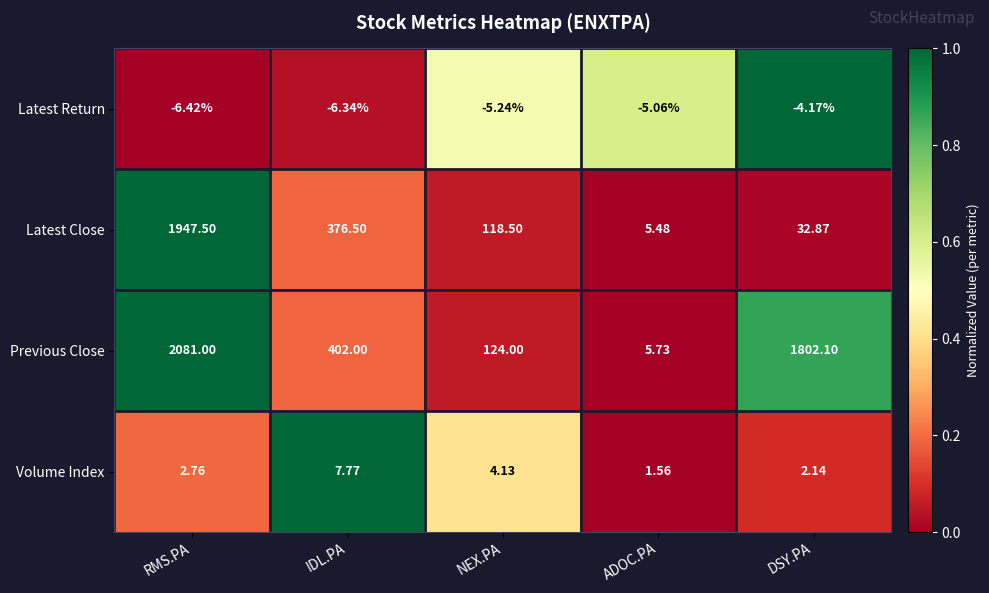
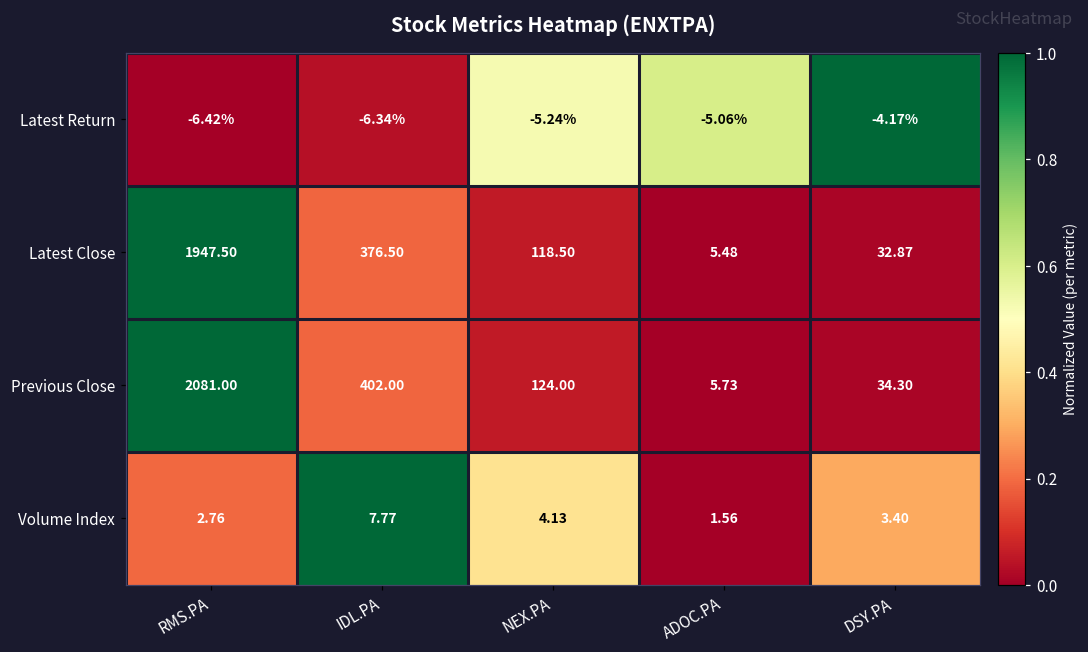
  {
    "Latest Return": {
      "RMS.PA": "-6.42%",
      "IDL.PA": "-6.34%",
      "NEX.PA": "-5.24%",
      "ADOC.PA": "-5.06%",
      "DSY.PA": "-4.17%"
    },
    "Latest Close": {
      "RMS.PA": "1947.50",
      "IDL.PA": "376.50",
      "NEX.PA": "118.50",
      "ADOC.PA": "5.48",
      "DSY.PA": "32.87"
    },
    "Previous Close": {
      "RMS.PA": "2081.00",
      "IDL.PA": "402.00",
      "NEX.PA": "124.00",
      "ADOC.PA": "5.73",
-     "DSY.PA": "1802.10"
+     "DSY.PA": "34.30"
    },
    "Volume Index": {
      "RMS.PA": "2.76",
      "IDL.PA": "7.77",
      "NEX.PA": "4.13",
      "ADOC.PA": "1.56",
-     "DSY.PA": "2.14"
+     "DSY.PA": "3.40"
    }
  }
